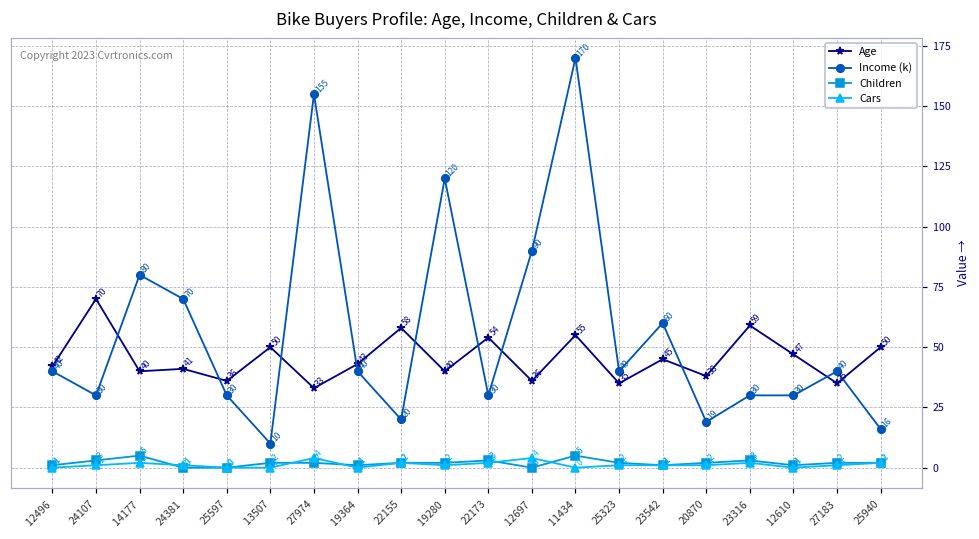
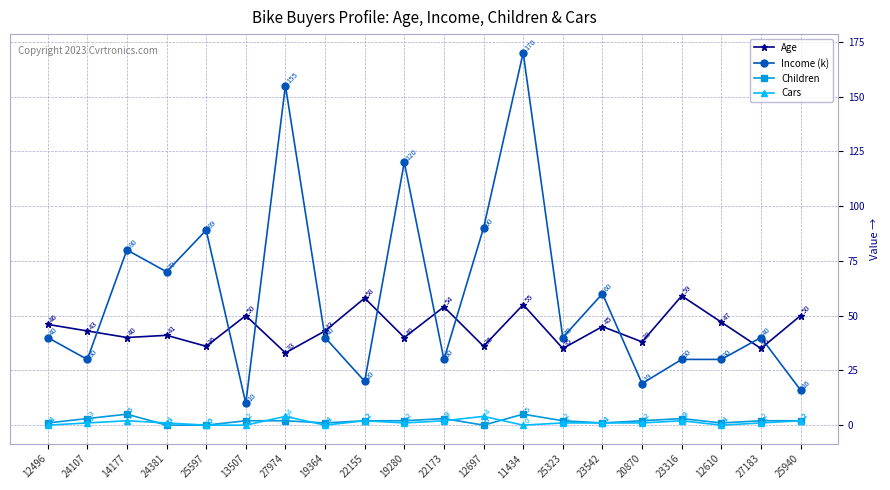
  {
    "Age": {
-     "12496": 42,
-     "24107": 70,
+     "12496": 46,
+     "24107": 43,
      "14177": 40,
      "24381": 41,
      "25597": 36,
      "13507": 50,
      "27974": 33,
      "22155": 58,
      "19280": 40,
      "22173": 54,
      "12697": 36,
      "11434": 55,
      "23542": 45,
      "20870": 38,
      "23316": 59,
      "12610": 47,
      "25940": 50
    },
    "Income (k)": {
      "24107": 30,
      "14177": 80,
      "24381": 70,
-     "25597": 30,
+     "25597": 89,
      "13507": 10,
      "27974": 155,
      "22155": 20,
      "19280": 120,
      "22173": 30,
      "12697": 90,
      "11434": 170,
      "25323": 40,
      "23542": 60,
      "20870": 19,
      "23316": 30,
      "12610": 30,
      "27183": 40,
      "25940": 16
    }
  }
